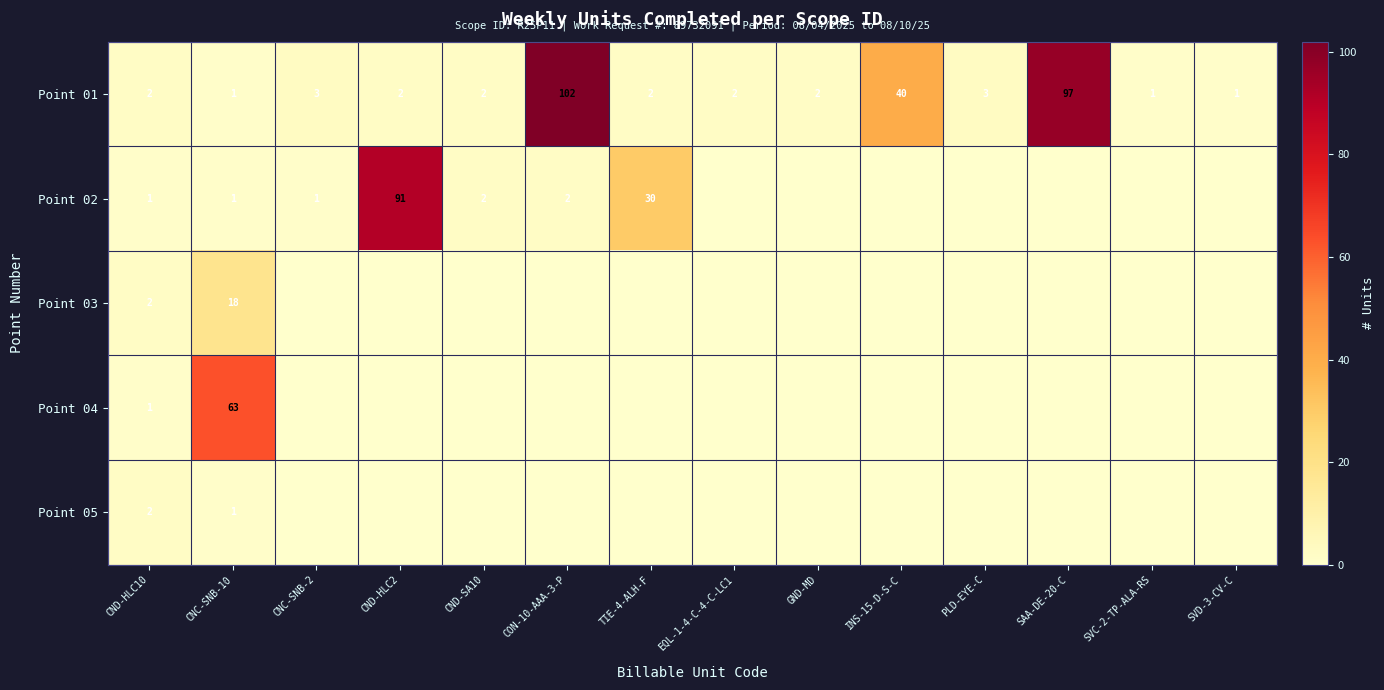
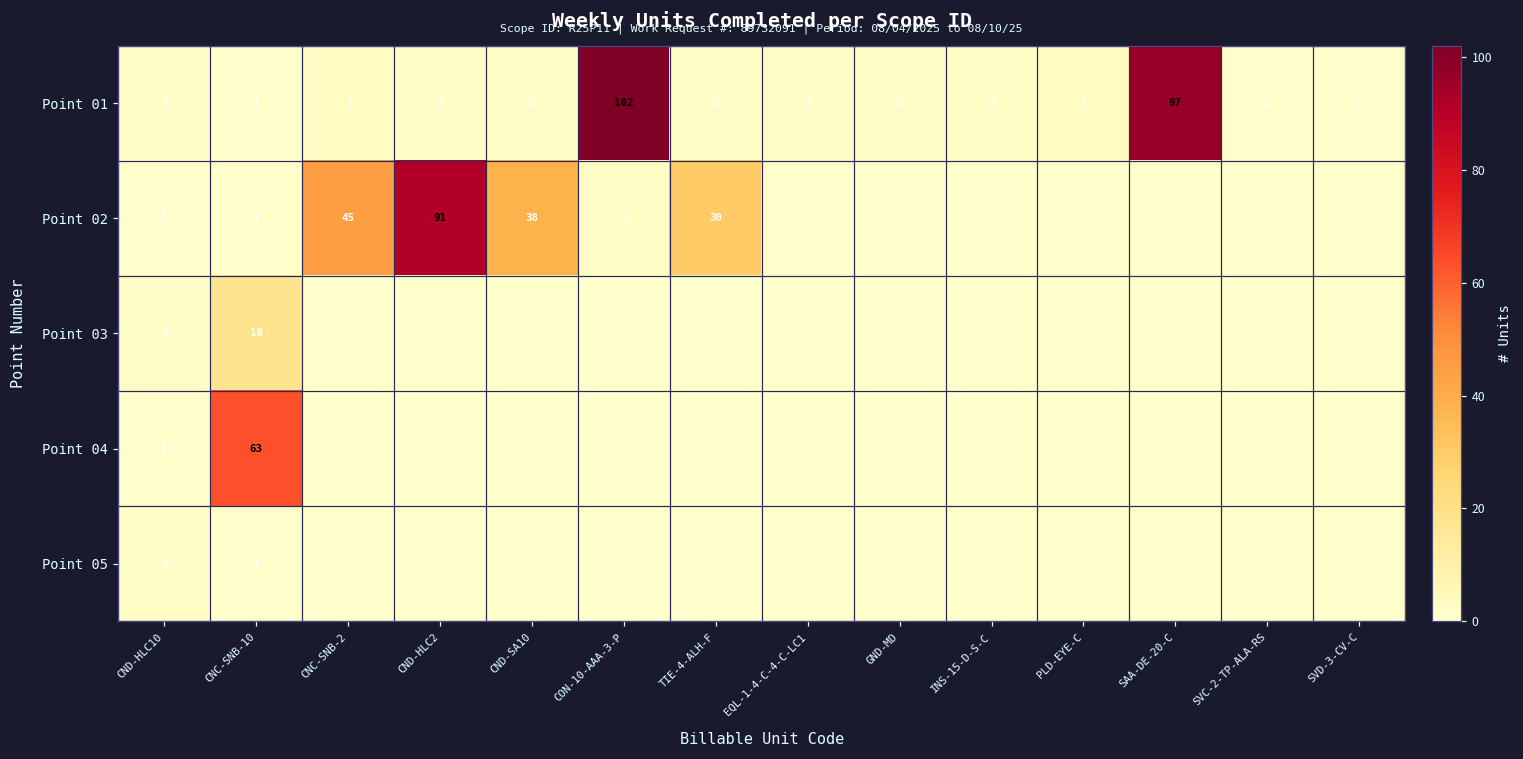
  {
    "Point 01": {
      "CND-HLC10": 2,
      "CNC-SNB-10": 1,
      "CNC-SNB-2": 3,
      "CND-HLC2": 2,
      "CND-SA10": 2,
      "CON-10-AAA-3-P": 102,
      "TIE-4-ALH-F": 2,
      "EQL-1-4-C-4-C-LC1": 2,
      "GND-MD": 2,
-     "INS-15-D-S-C": 40,
+     "INS-15-D-S-C": 2,
      "PLD-EYE-C": 3,
      "SAA-DE-20-C": 97,
      "SVC-2-TP-ALA-RS": 1,
      "SVD-3-CV-C": 1
    },
    "Point 02": {
      "CND-HLC10": 1,
      "CNC-SNB-10": 1,
-     "CNC-SNB-2": 1,
+     "CNC-SNB-2": 45,
      "CND-HLC2": 91,
-     "CND-SA10": 2,
+     "CND-SA10": 38,
      "CON-10-AAA-3-P": 2,
      "TIE-4-ALH-F": 30
    },
    "Point 03": {
      "CND-HLC10": 2,
      "CNC-SNB-10": 18
    },
    "Point 04": {
      "CND-HLC10": 1,
      "CNC-SNB-10": 63
    },
    "Point 05": {
      "CND-HLC10": 2,
      "CNC-SNB-10": 1
    }
  }
